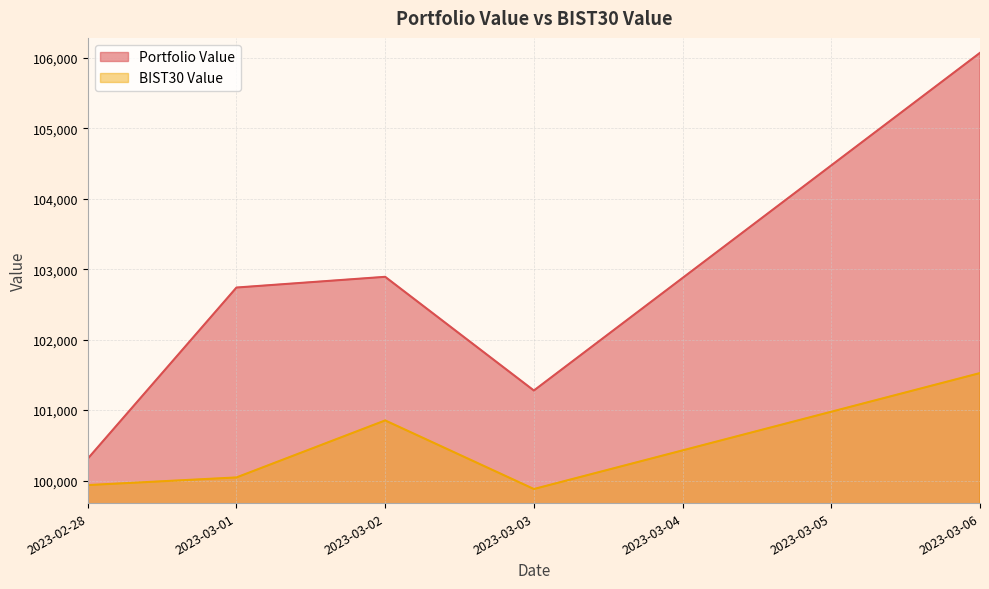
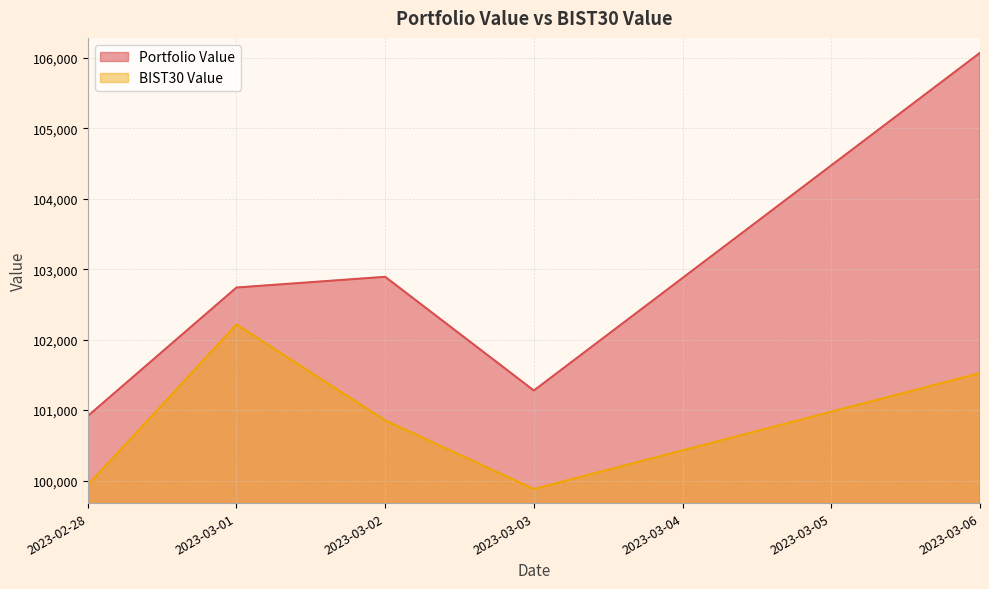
  {
    "Portfolio Value": {
-     "2023-02-28": "100,300",
+     "2023-02-28": "100,900",
      "2023-03-01": "102,700",
      "2023-03-02": "102,900",
      "2023-03-03": "101,300",
      "2023-03-06": "106,100"
    },
    "BIST30 Value": {
      "2023-02-28": "99,900",
-     "2023-03-01": "100,000",
+     "2023-03-01": "102,200",
      "2023-03-02": "100,900",
      "2023-03-03": "99,900",
      "2023-03-06": "101,500"
    }
  }
